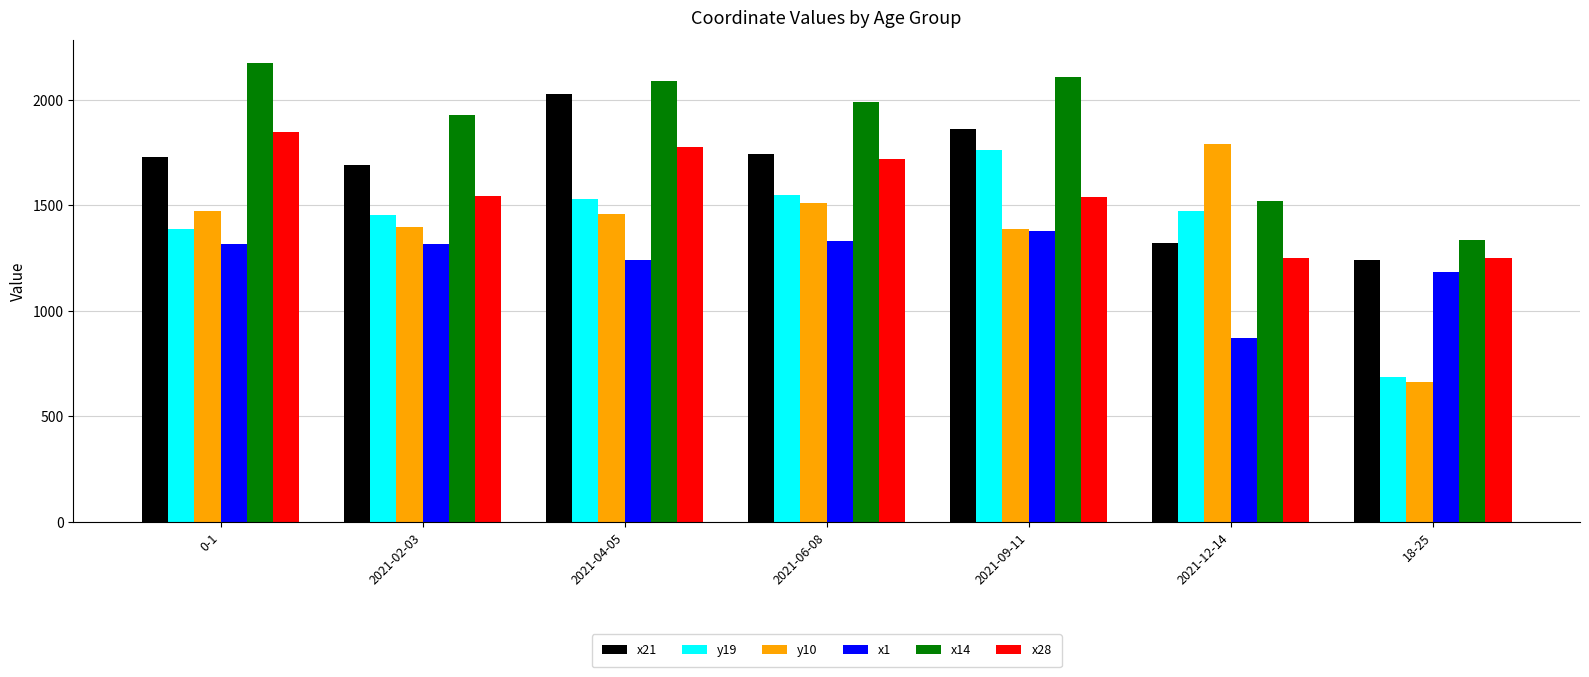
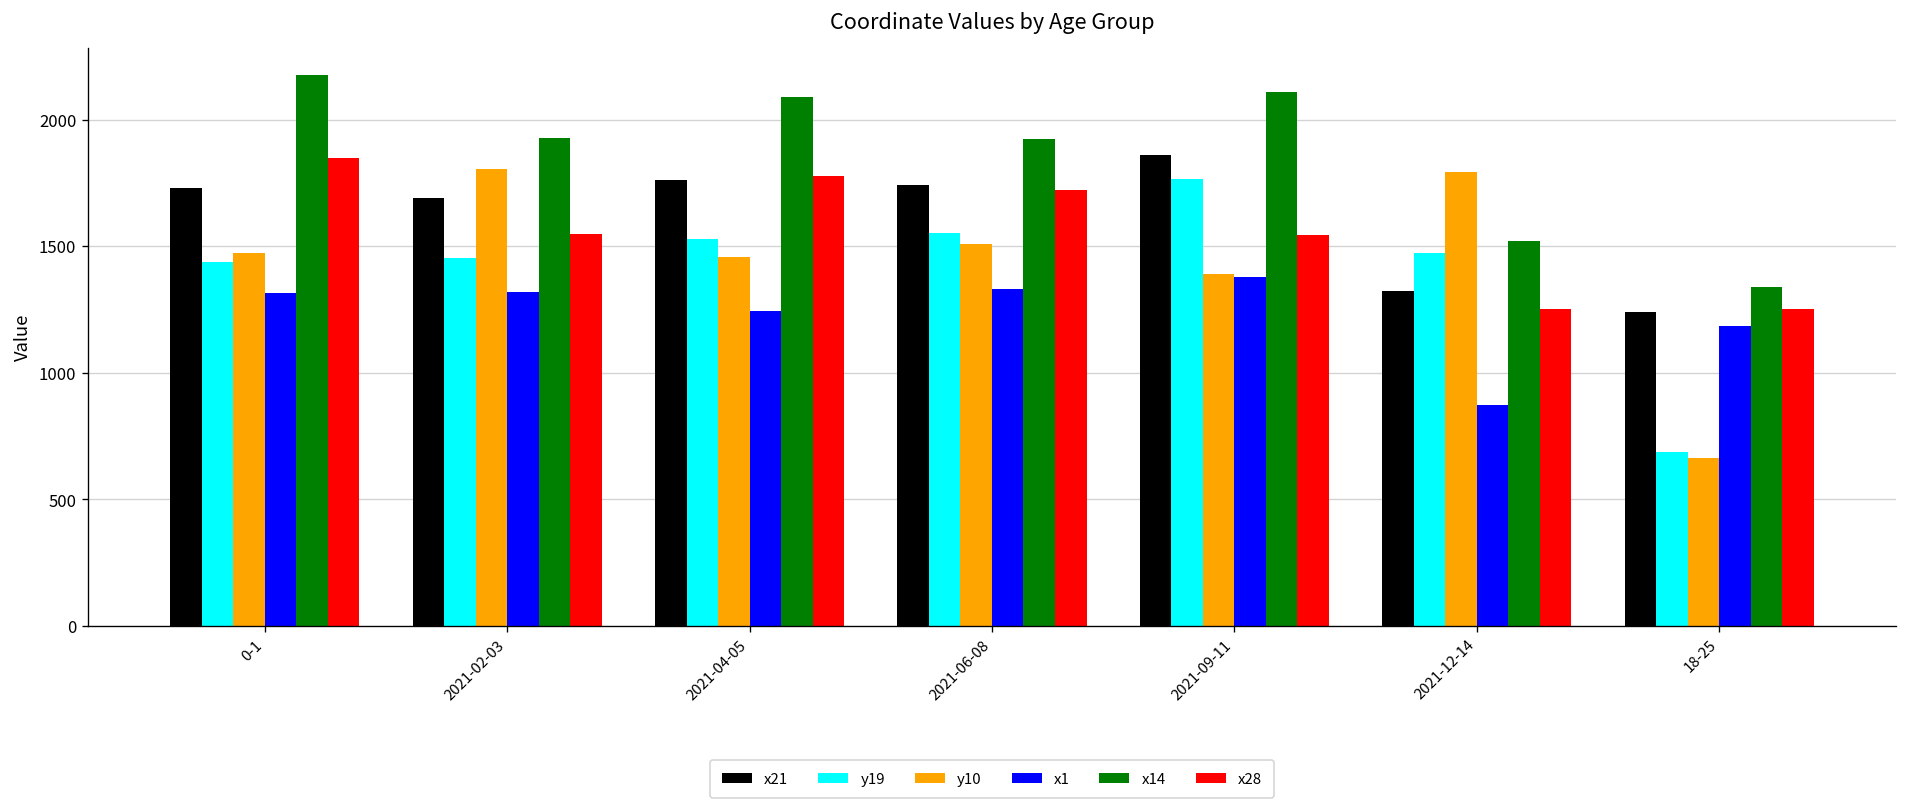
  {
    "x21": {
      "0-1": 1730,
      "2021-02-03": 1690,
-     "2021-04-05": 2030,
+     "2021-04-05": 1760,
      "2021-06-08": 1740,
      "2021-09-11": 1860,
      "2021-12-14": 1320,
      "18-25": 1240
    },
    "y19": {
-     "0-1": 1390,
+     "0-1": 1440,
      "2021-02-03": 1450,
      "2021-04-05": 1530,
      "2021-06-08": 1550,
      "2021-09-11": 1770,
      "2021-12-14": 1470,
      "18-25": 690
    },
    "y10": {
      "0-1": 1470,
-     "2021-02-03": 1400,
+     "2021-02-03": 1810,
      "2021-04-05": 1460,
      "2021-06-08": 1510,
      "2021-09-11": 1390,
      "2021-12-14": 1790,
      "18-25": 660
    },
    "x1": {
      "0-1": 1320,
      "2021-02-03": 1320,
      "2021-04-05": 1240,
      "2021-06-08": 1330,
      "2021-09-11": 1380,
      "2021-12-14": 870,
      "18-25": 1190
    },
    "x14": {
      "0-1": 2170,
      "2021-02-03": 1930,
      "2021-04-05": 2090,
-     "2021-06-08": 1990,
+     "2021-06-08": 1930,
      "2021-09-11": 2110,
      "2021-12-14": 1520,
      "18-25": 1340
    },
    "x28": {
      "0-1": 1850,
      "2021-02-03": 1550,
      "2021-04-05": 1780,
      "2021-06-08": 1720,
      "2021-09-11": 1540,
      "2021-12-14": 1250,
      "18-25": 1250
    }
  }
